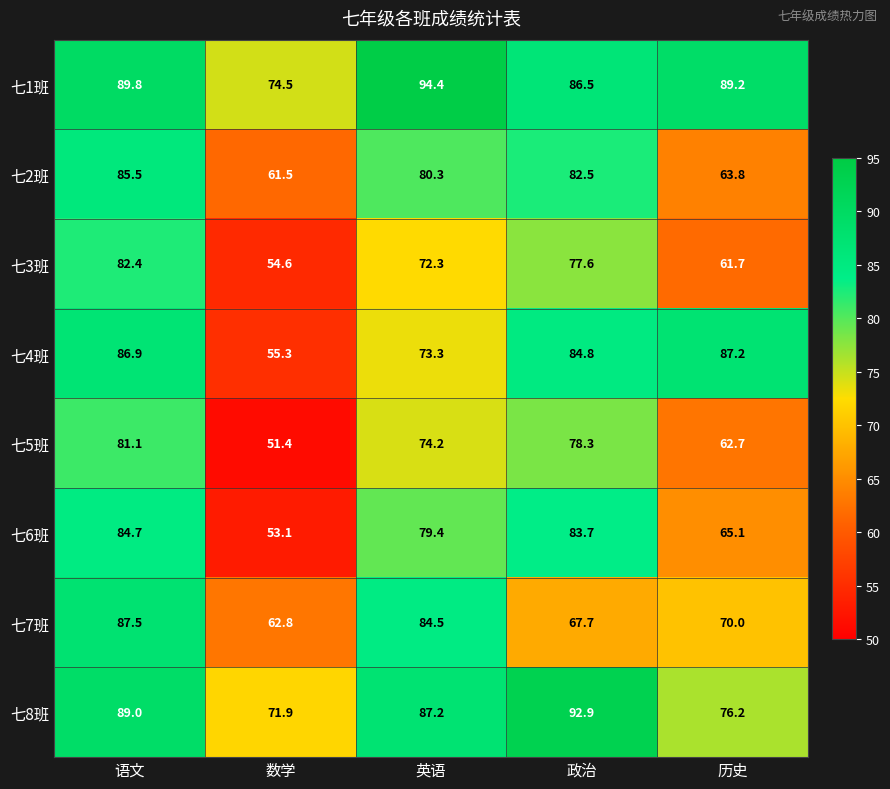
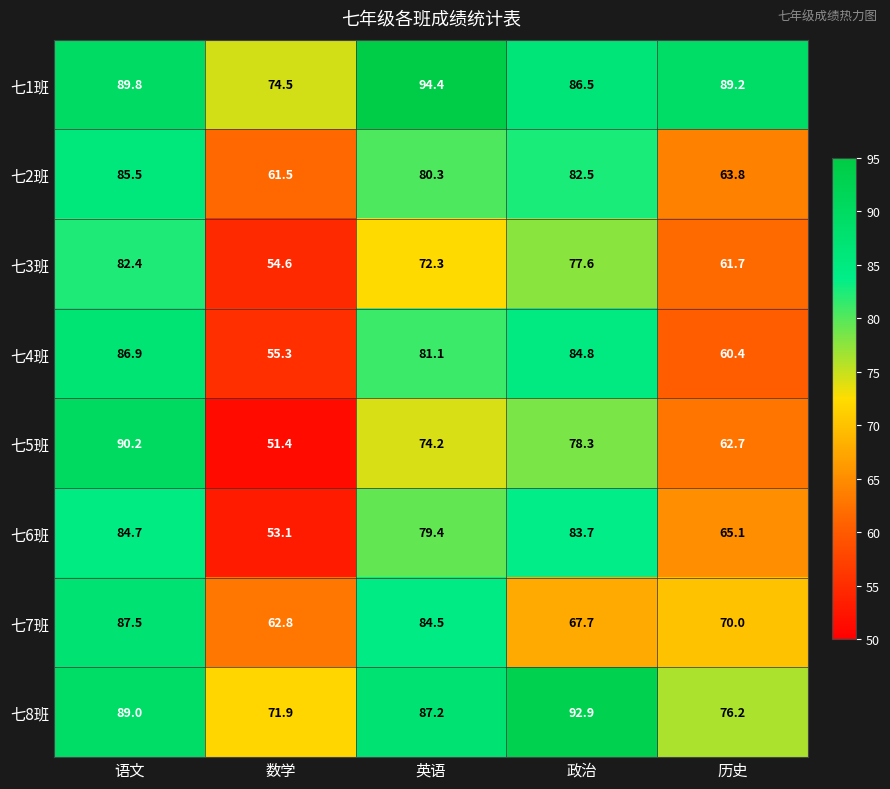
  {
    "七1班": {
      "语文": 89.8,
      "数学": 74.5,
      "英语": 94.4,
      "政治": 86.5,
      "历史": 89.2
    },
    "七2班": {
      "语文": 85.5,
      "数学": 61.5,
      "英语": 80.3,
      "政治": 82.5,
      "历史": 63.8
    },
    "七3班": {
      "语文": 82.4,
      "数学": 54.6,
      "英语": 72.3,
      "政治": 77.6,
      "历史": 61.7
    },
    "七4班": {
      "语文": 86.9,
      "数学": 55.3,
-     "英语": 73.3,
+     "英语": 81.1,
      "政治": 84.8,
-     "历史": 87.2
+     "历史": 60.4
    },
    "七5班": {
-     "语文": 81.1,
+     "语文": 90.2,
      "数学": 51.4,
      "英语": 74.2,
      "政治": 78.3,
      "历史": 62.7
    },
    "七6班": {
      "语文": 84.7,
      "数学": 53.1,
      "英语": 79.4,
      "政治": 83.7,
      "历史": 65.1
    },
    "七7班": {
      "语文": 87.5,
      "数学": 62.8,
      "英语": 84.5,
      "政治": 67.7,
      "历史": 70.0
    },
    "七8班": {
      "语文": 89.0,
      "数学": 71.9,
      "英语": 87.2,
      "政治": 92.9,
      "历史": 76.2
    }
  }
